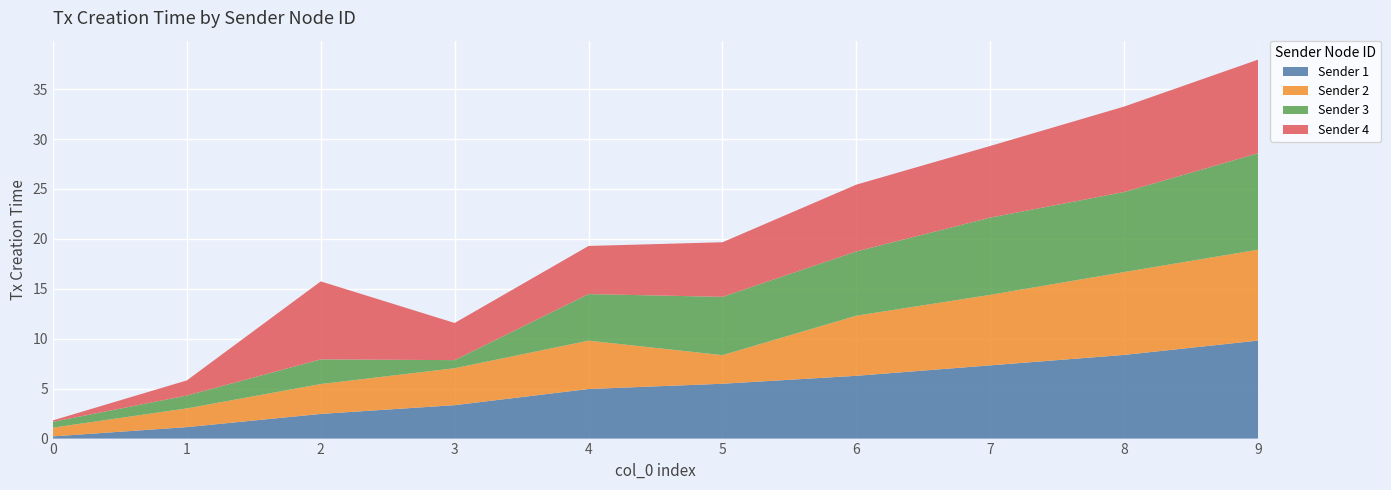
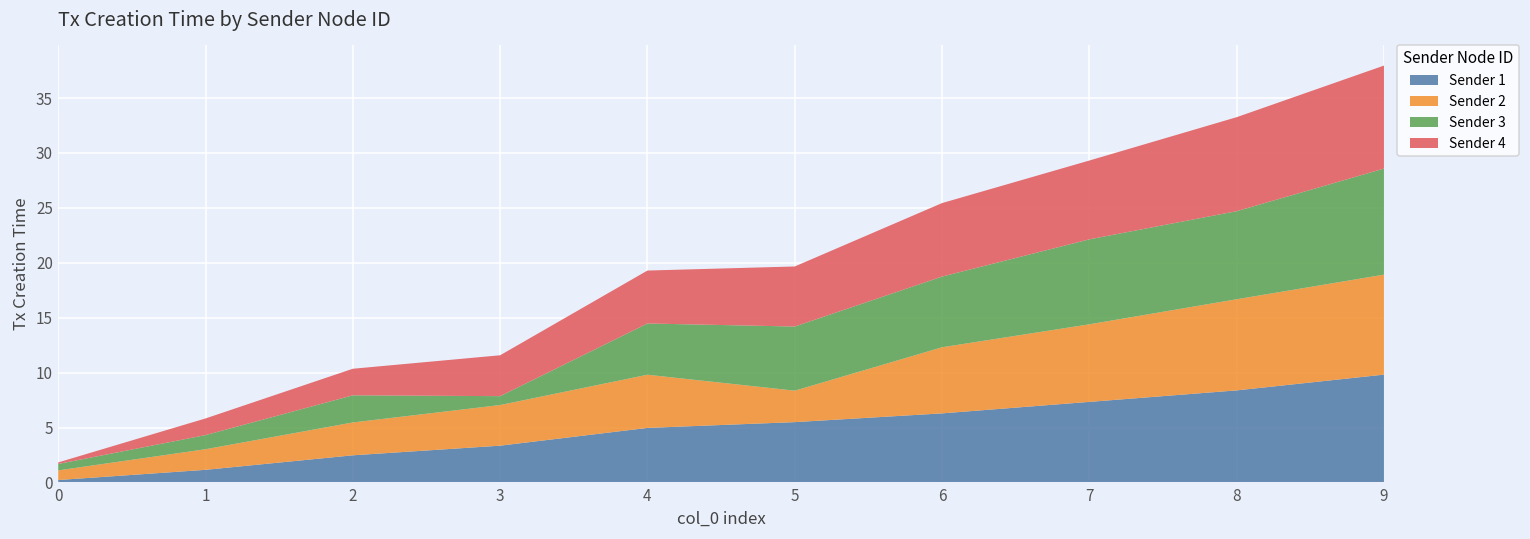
  {
    "Sender 1": {
      "1": 1,
      "2": 2,
      "3": 3,
      "4": 5,
      "5": 5,
      "6": 6,
      "7": 7,
      "8": 8,
      "9": 10
    },
    "Sender 2": {
      "0": 1,
      "1": 2,
      "2": 3,
      "3": 4,
      "4": 5,
      "5": 3,
      "6": 6,
      "7": 7,
      "8": 8,
      "9": 9
    },
    "Sender 3": {
      "1": 1,
      "2": 2,
      "3": 1,
      "4": 5,
      "5": 6,
      "6": 6,
      "7": 8,
      "8": 8,
      "9": 10
    },
    "Sender 4": {
      "1": 2,
-     "2": 8,
+     "2": 2,
      "3": 4,
      "4": 5,
      "5": 5,
      "6": 7,
      "7": 7,
      "8": 9,
      "9": 9
    }
  }
